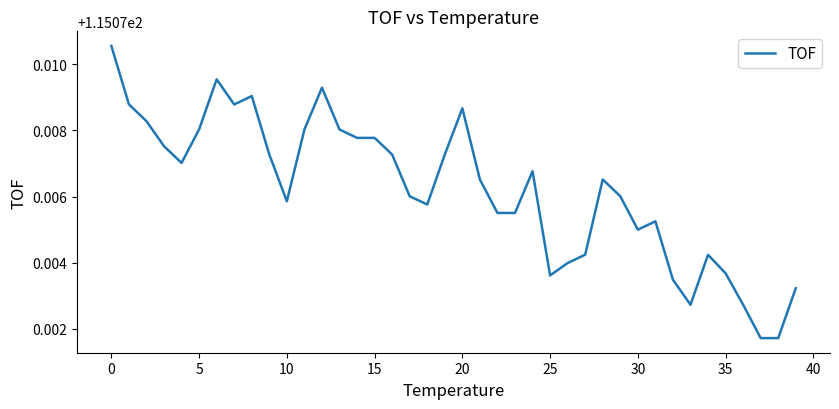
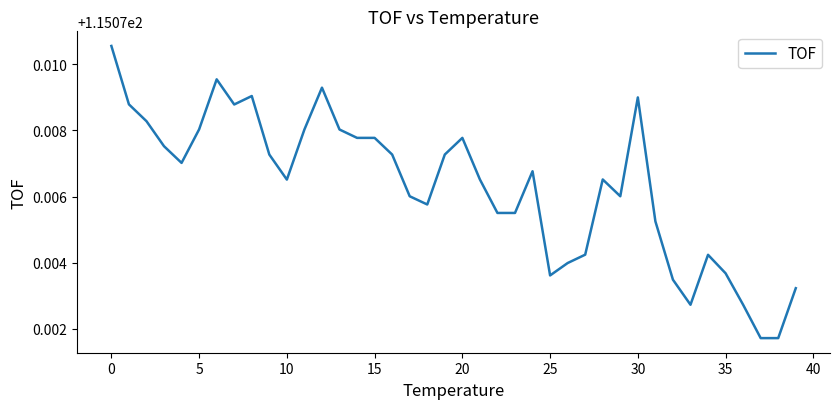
  {
    "0": 115.0806,
    "5": 115.0780,
-   "10": 115.0759,
+   "10": 115.0765,
    "15": 115.0778,
-   "20": 115.0787,
+   "20": 115.0778,
    "25": 115.0736,
-   "30": 115.075,
+   "30": 115.079,
    "35": 115.0737
  }
